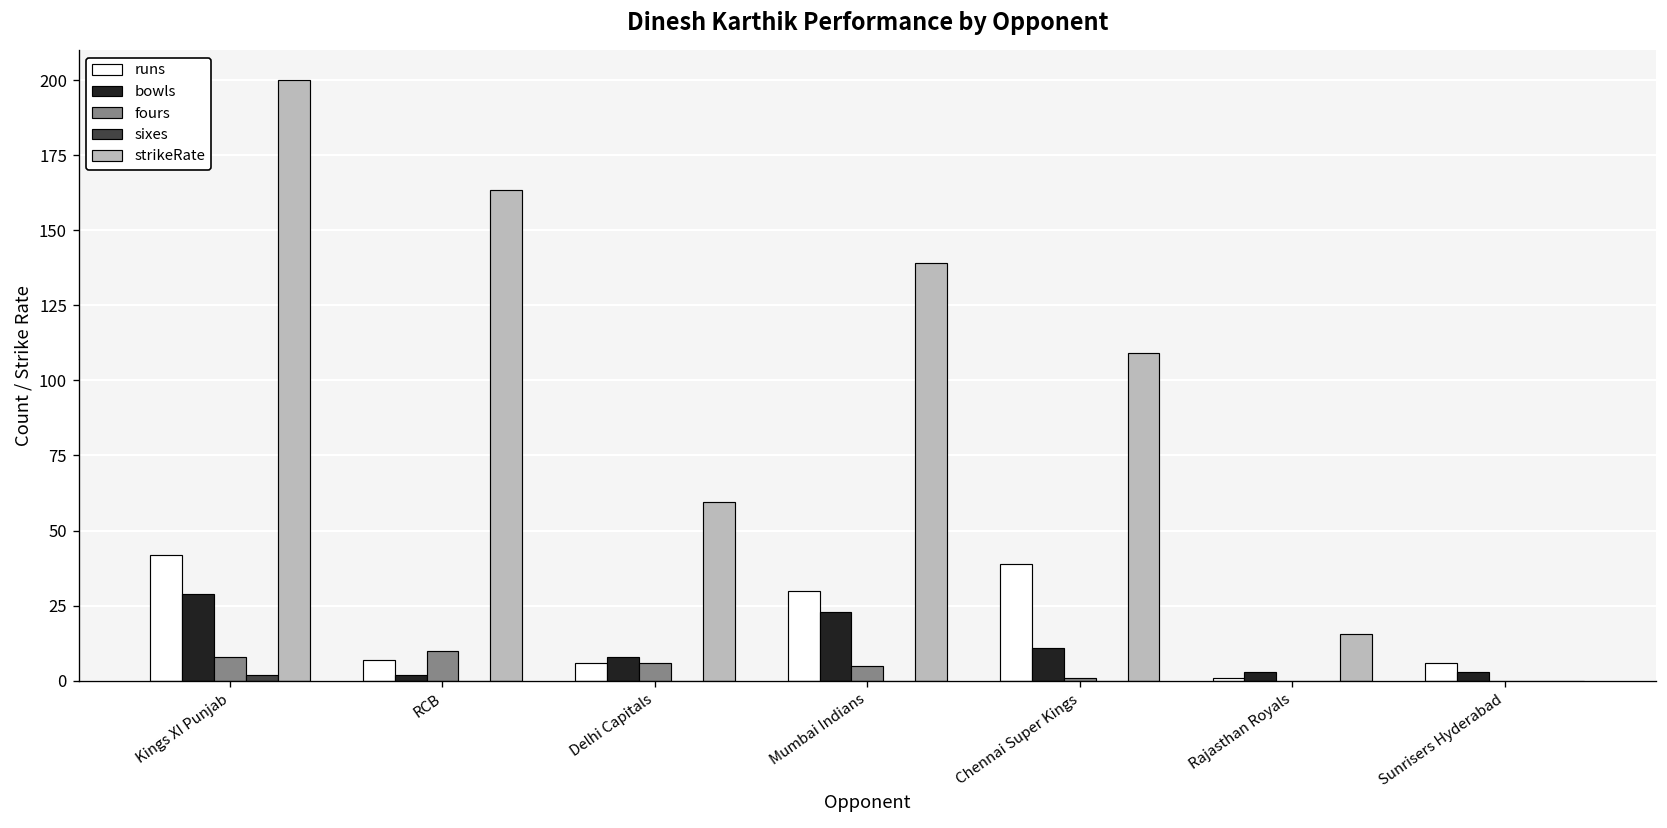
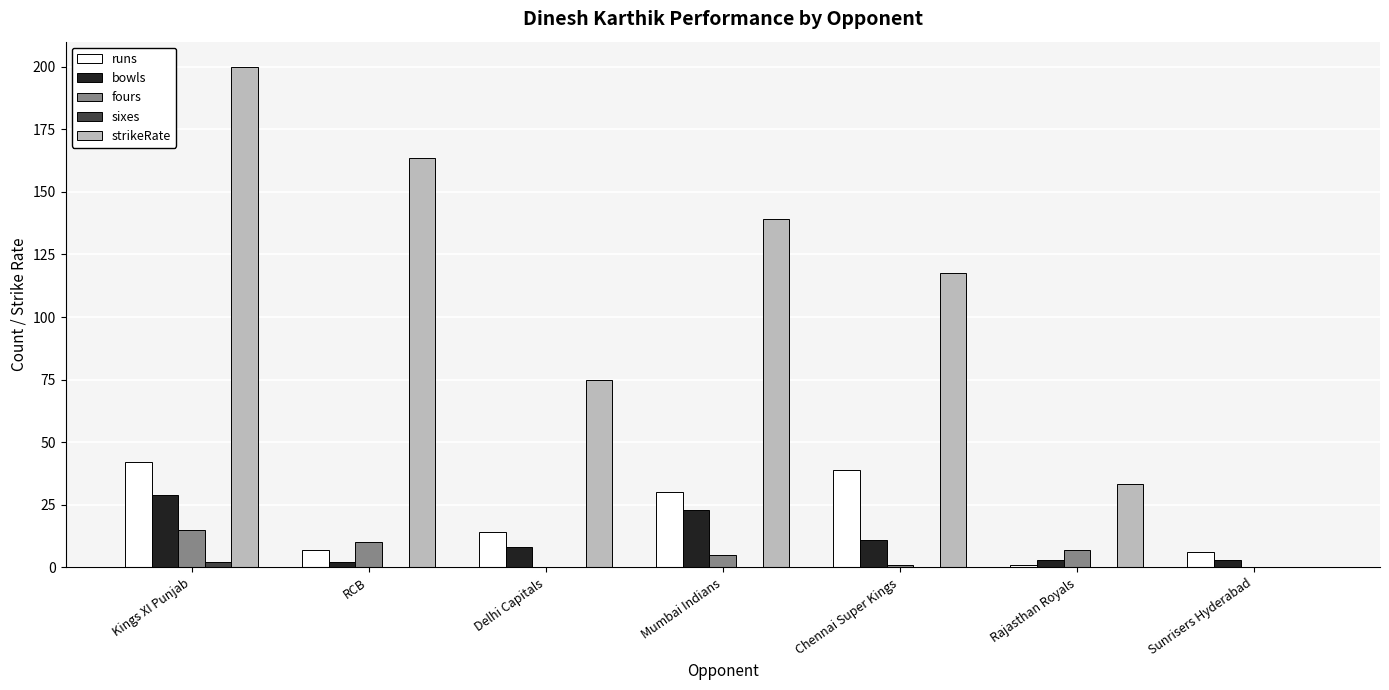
  {
    "runs": {
      "Kings XI Punjab": 42,
      "RCB": 7,
-     "Delhi Capitals": 6,
+     "Delhi Capitals": 14,
      "Mumbai Indians": 30,
      "Chennai Super Kings": 39,
      "Rajasthan Royals": 1,
      "Sunrisers Hyderabad": 6
    },
    "fours": {
-     "Kings XI Punjab": 8,
+     "Kings XI Punjab": 15,
      "RCB": 10,
-     "Delhi Capitals": 6,
+     "Delhi Capitals": 0,
      "Mumbai Indians": 5,
      "Chennai Super Kings": 1,
-     "Rajasthan Royals": 0,
+     "Rajasthan Royals": 7,
      "Sunrisers Hyderabad": 0
    },
    "strikeRate": {
      "Kings XI Punjab": 200,
      "RCB": 163,
-     "Delhi Capitals": 59,
+     "Delhi Capitals": 75,
      "Mumbai Indians": 139,
-     "Chennai Super Kings": 109,
-     "Rajasthan Royals": 16,
+     "Chennai Super Kings": 118,
+     "Rajasthan Royals": 33,
      "Sunrisers Hyderabad": 0
    }
  }
